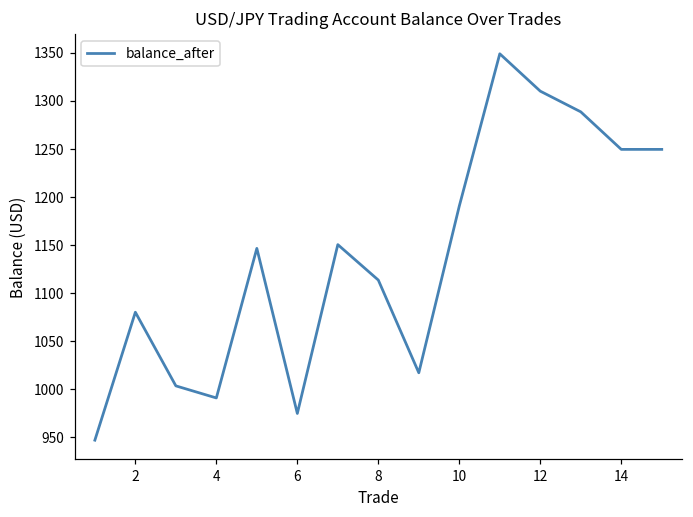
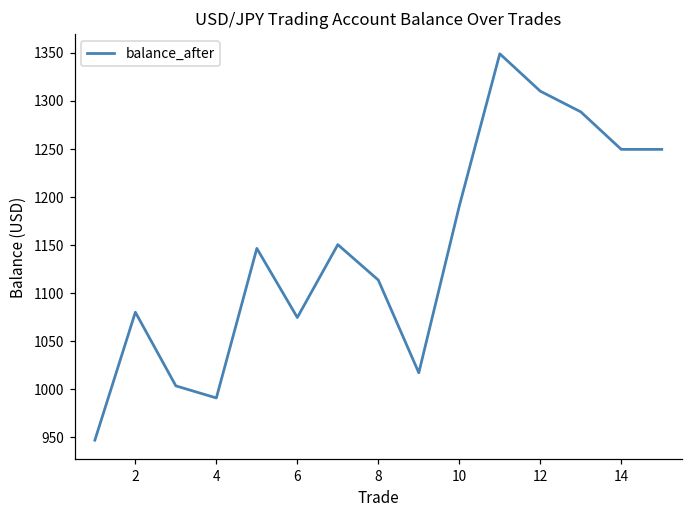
  {
    "2": 1080,
    "4": 990,
-   "6": 970,
+   "6": 1070,
    "8": 1110,
    "10": 1190,
    "12": 1310,
    "14": 1250
  }
